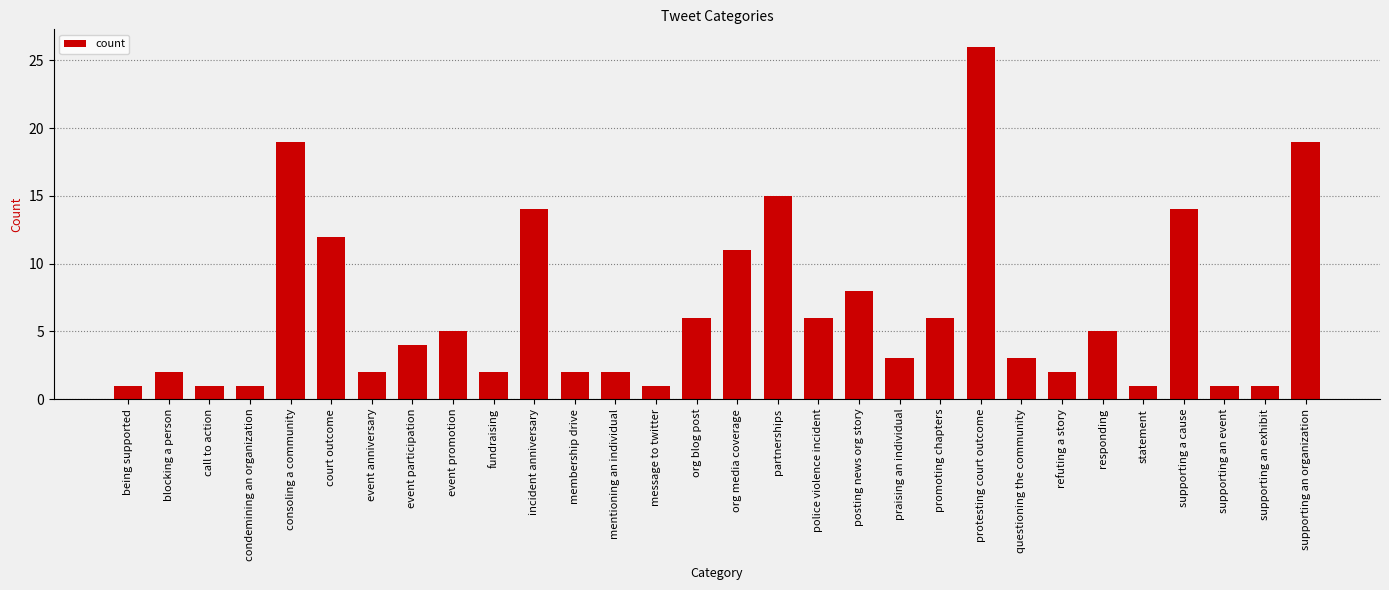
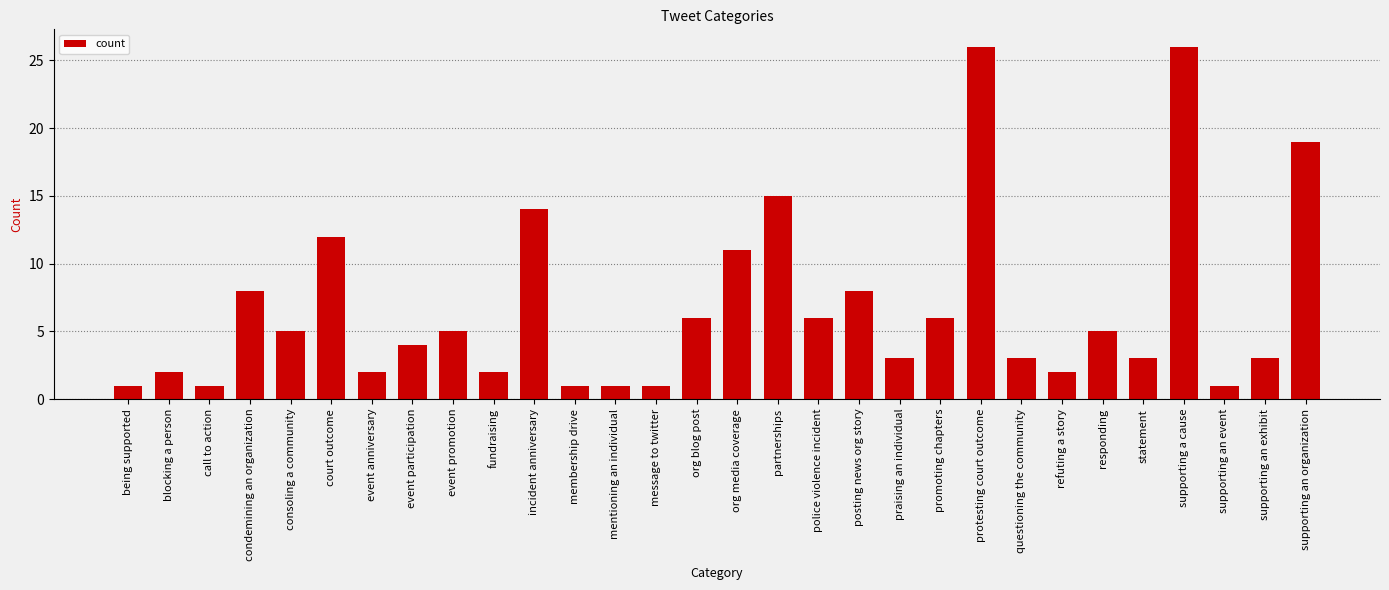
  {
    "being supported": 1,
    "blocking a person": 2,
    "call to action": 1,
-   "condemining an organization": 1,
-   "consoling a community": 19,
+   "condemining an organization": 8,
+   "consoling a community": 5,
    "court outcome": 12,
    "event anniversary": 2,
    "event participation": 4,
    "event promotion": 5,
    "fundraising": 2,
    "incident anniversary": 14,
-   "membership drive": 2,
-   "mentioning an individual": 2,
+   "membership drive": 1,
+   "mentioning an individual": 1,
    "message to twitter": 1,
    "org blog post": 6,
    "org media coverage": 11,
    "partnerships": 15,
    "police violence incident": 6,
    "posting news org story": 8,
    "praising an individual": 3,
    "promoting chapters": 6,
    "protesting court outcome": 26,
    "questioning the community": 3,
    "refuting a story": 2,
    "responding": 5,
-   "statement": 1,
-   "supporting a cause": 14,
+   "statement": 3,
+   "supporting a cause": 26,
    "supporting an event": 1,
-   "supporting an exhibit": 1,
+   "supporting an exhibit": 3,
    "supporting an organization": 19
  }
